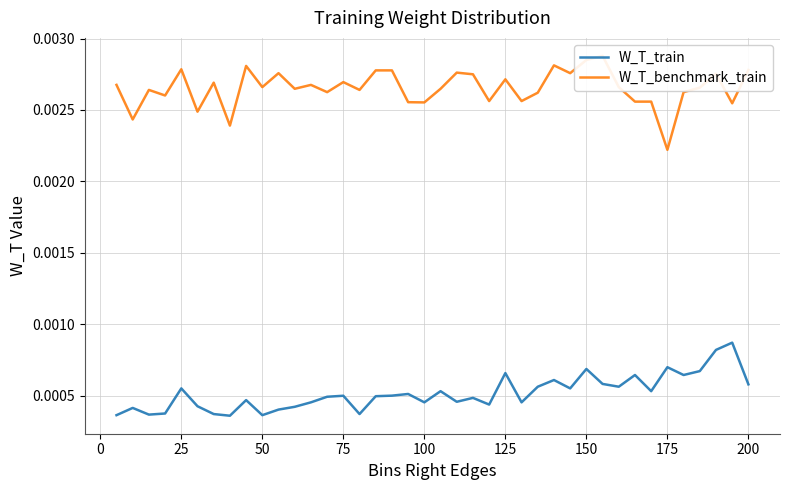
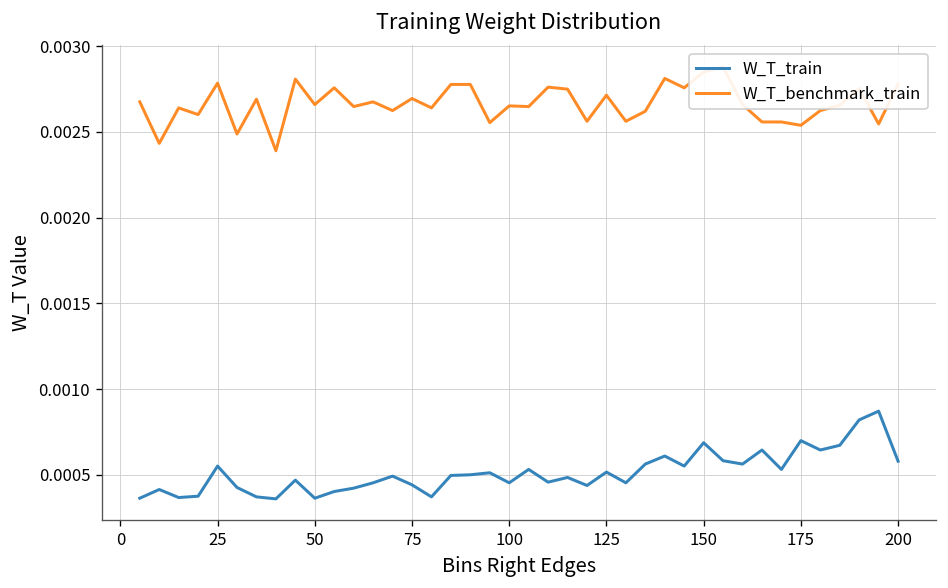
  {
    "W_T_train": {
      "25": 0.00055,
      "50": 0.00036,
-     "75": 0.00050,
+     "75": 0.00044,
      "100": 0.00045,
-     "125": 0.00066,
+     "125": 0.00052,
      "150": 0.00069,
      "175": 0.00070,
      "200": 0.00058
    },
    "W_T_benchmark_train": {
      "25": 0.00279,
      "50": 0.00266,
      "75": 0.00270,
-     "100": 0.00255,
+     "100": 0.00265,
      "125": 0.00271,
-     "175": 0.00222
+     "175": 0.00254
    }
  }
